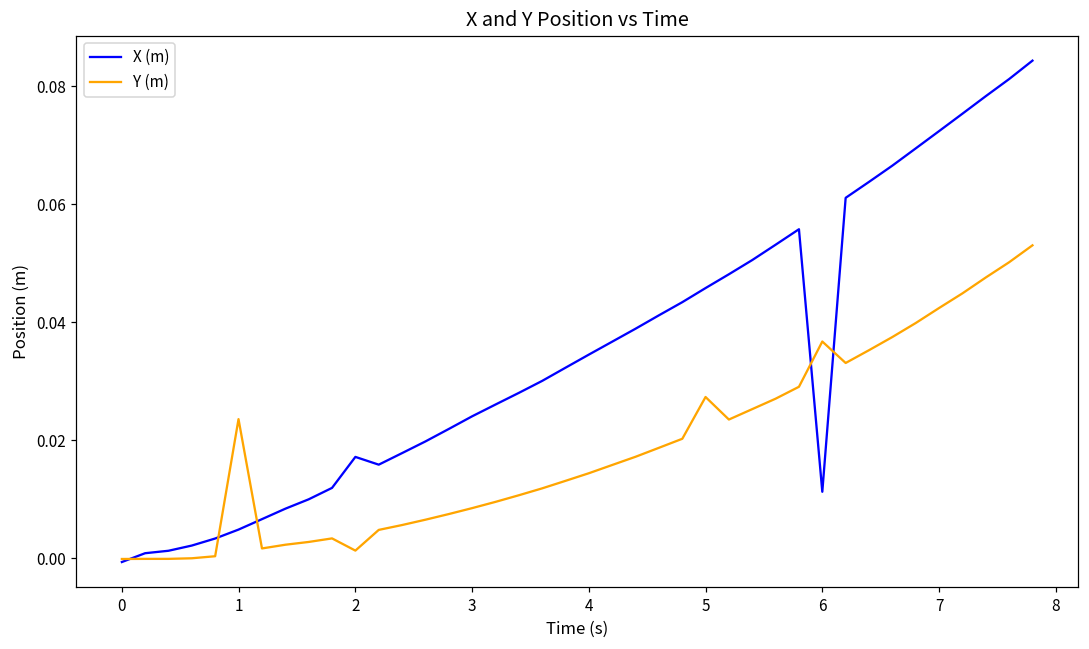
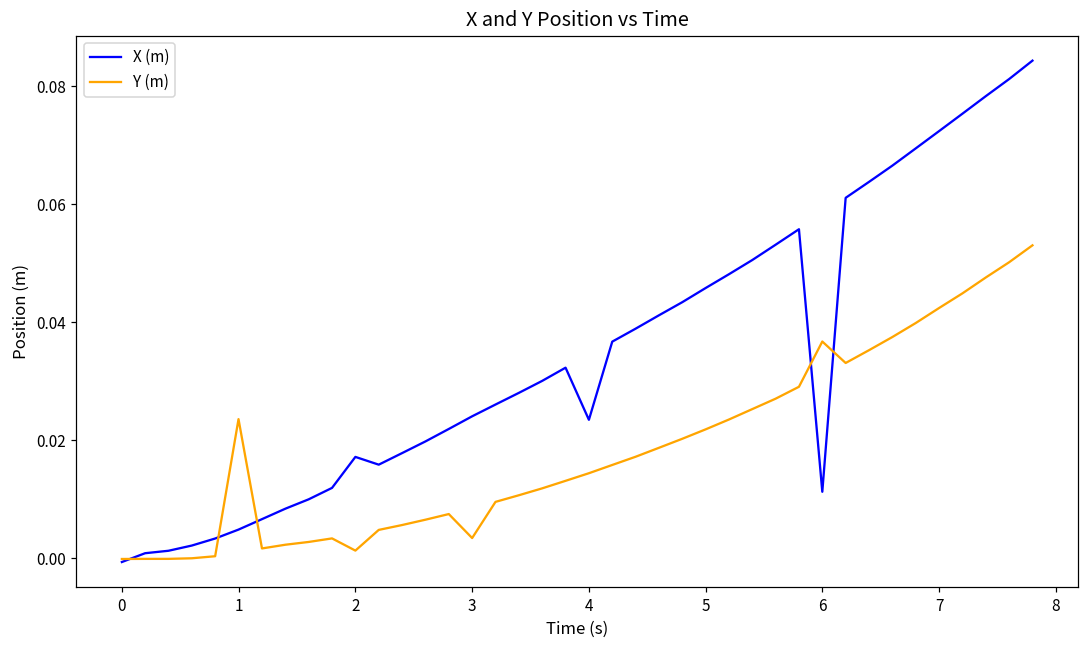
  {
    "X (m)": {
      "0": -0.001,
      "1": 0.005,
      "2": 0.017,
      "3": 0.024,
-     "4": 0.035,
+     "4": 0.023,
      "5": 0.046,
      "6": 0.011,
      "7": 0.072
    },
    "Y (m)": {
      "0": 0.000,
      "1": 0.024,
      "2": 0.001,
-     "3": 0.009,
+     "3": 0.003,
      "4": 0.014,
-     "5": 0.027,
+     "5": 0.022,
      "6": 0.037,
      "7": 0.042
    }
  }
